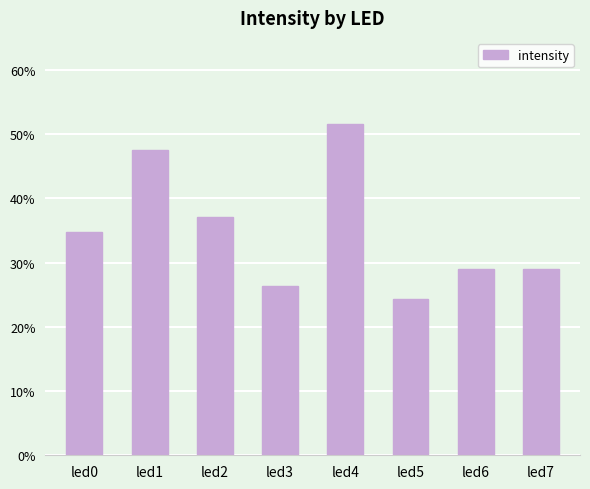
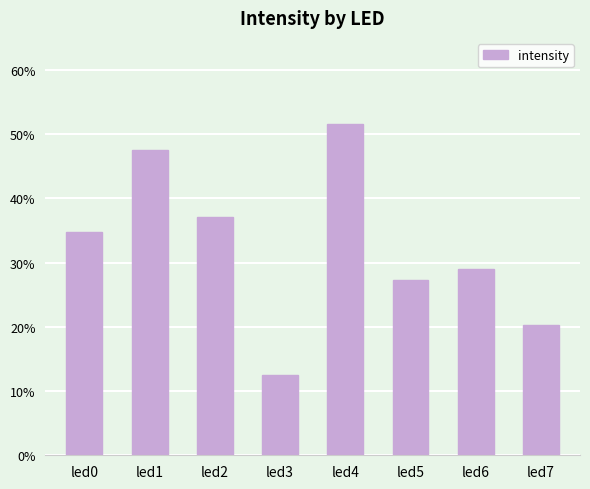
  {
    "led0": "35%",
    "led1": "48%",
    "led2": "37%",
-   "led3": "26%",
+   "led3": "13%",
    "led4": "52%",
-   "led5": "24%",
+   "led5": "27%",
    "led6": "29%",
-   "led7": "29%"
+   "led7": "20%"
  }
